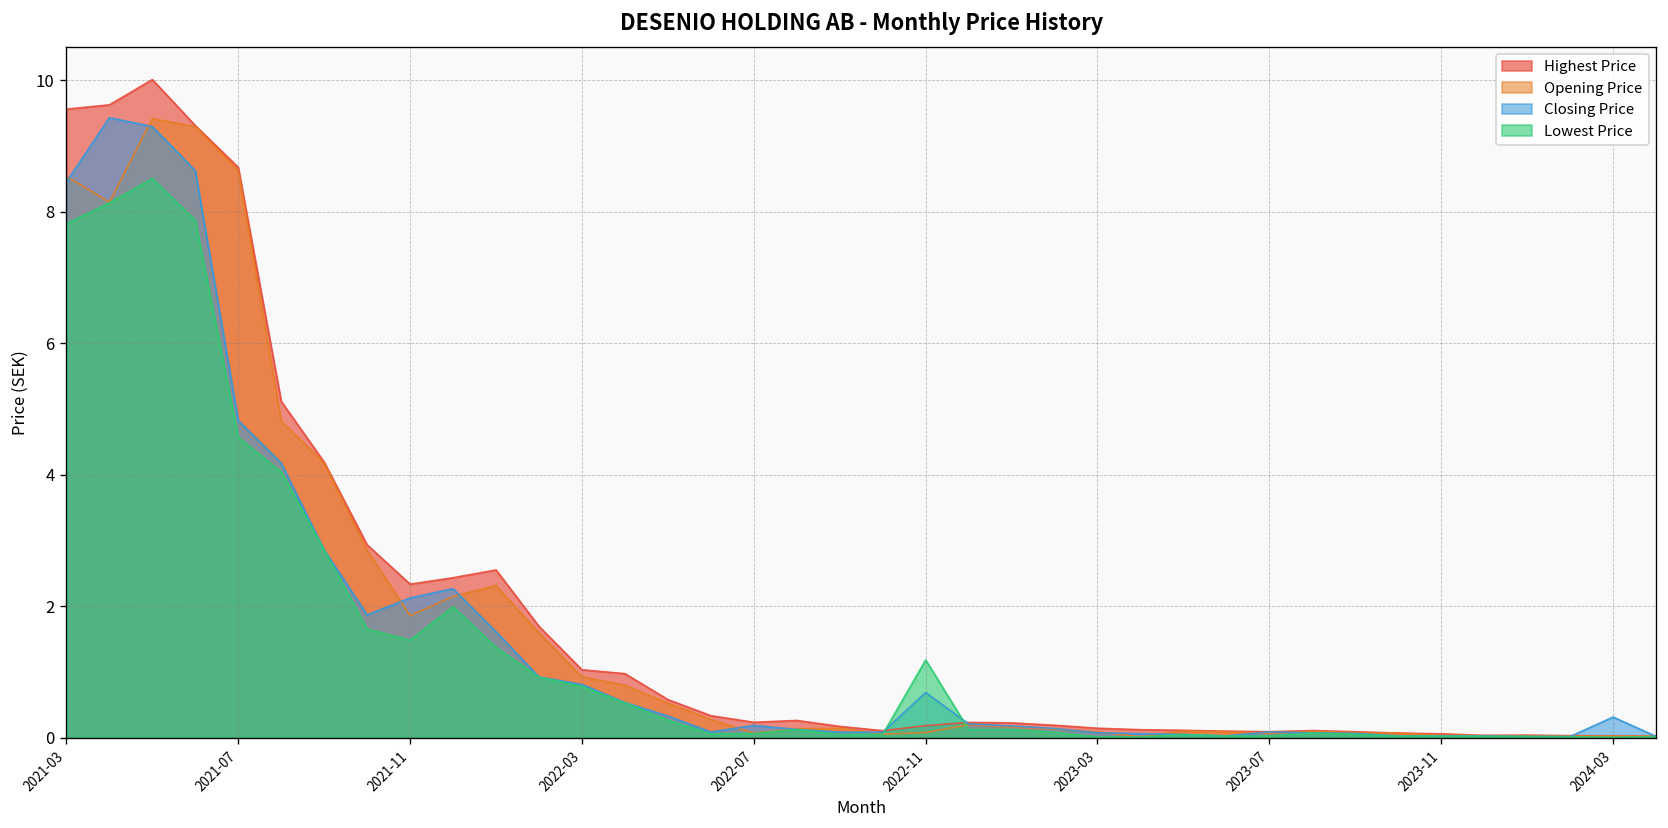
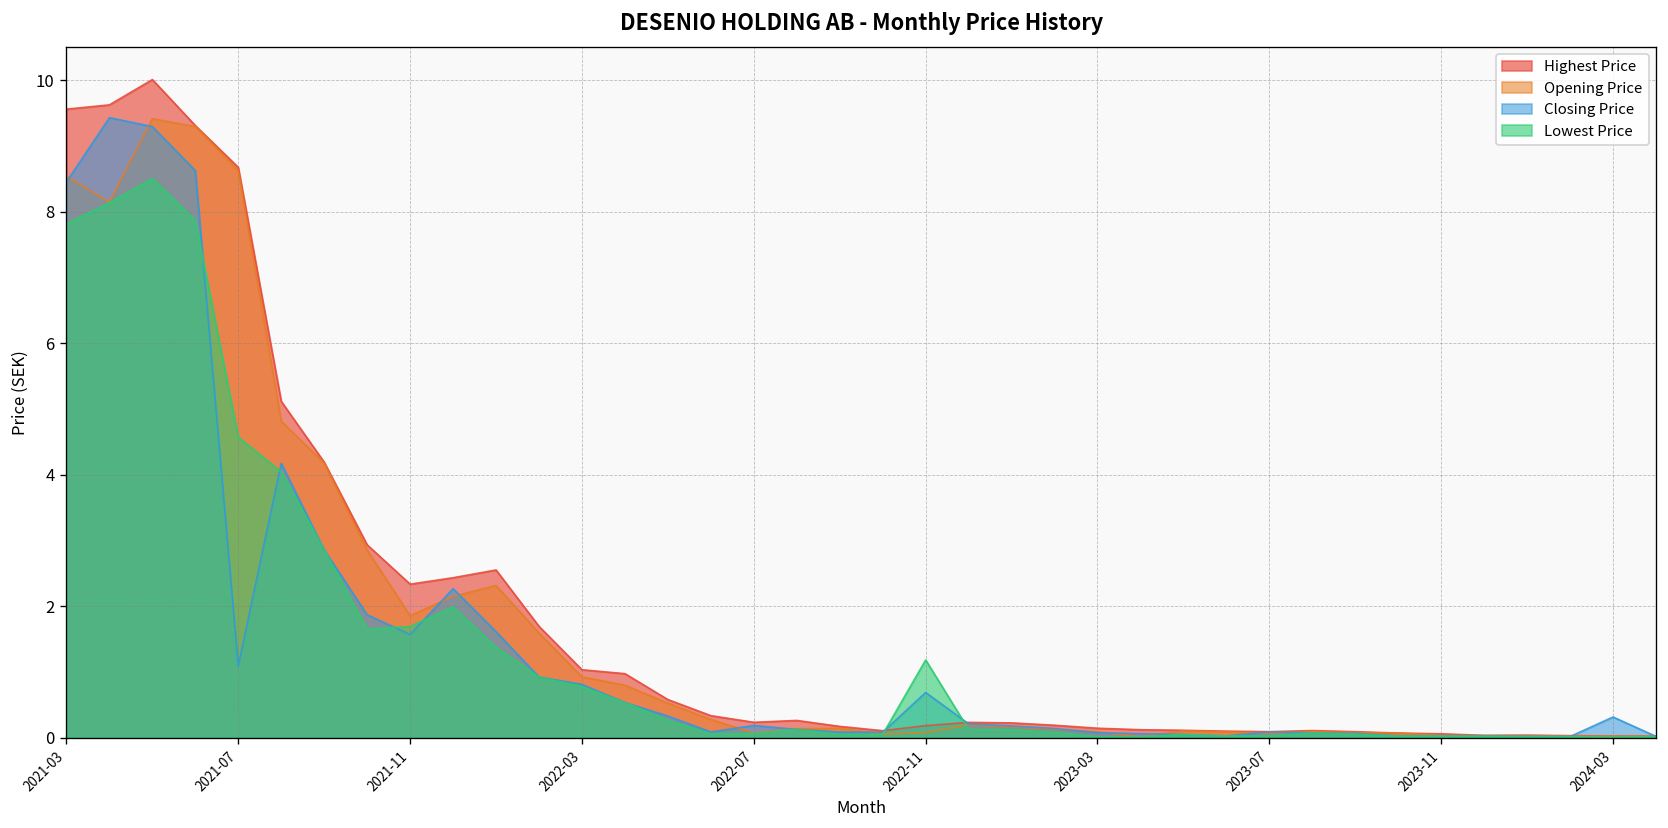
  {
    "Closing Price": {
      "2021-03": 8.5,
-     "2021-07": 4.8,
-     "2021-11": 2.1,
+     "2021-07": 1.1,
+     "2021-11": 1.6,
      "2022-07": 0.2,
      "2022-11": 0.7,
      "2024-03": 0.3
    },
    "Lowest Price": {
      "2021-03": 7.8,
      "2021-07": 4.6,
-     "2021-11": 1.5,
+     "2021-11": 1.7,
      "2022-11": 1.2,
      "2023-03": 0.0
    }
  }
